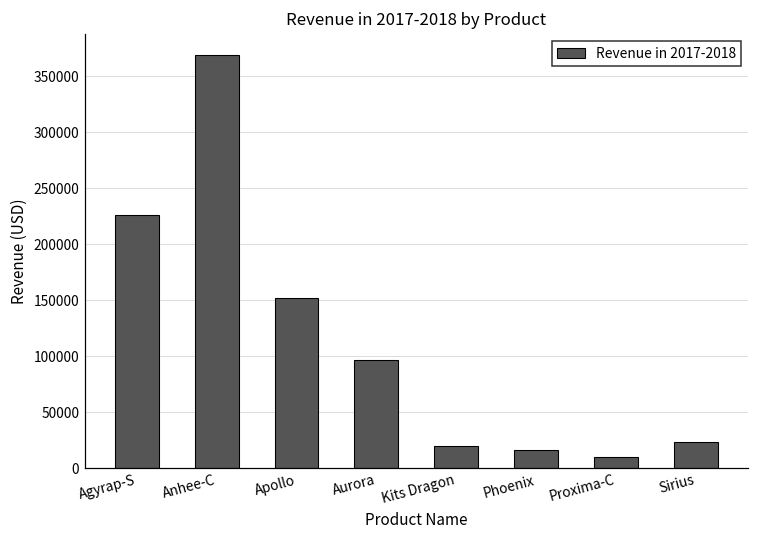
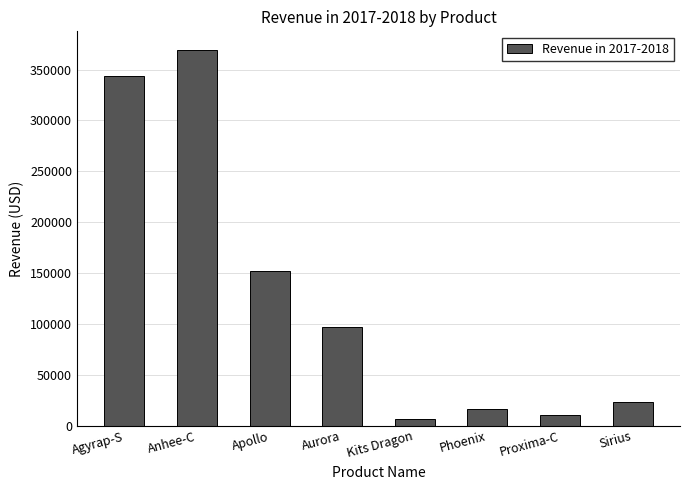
  {
-   "Agyrap-S": 226000,
+   "Agyrap-S": 343000,
    "Anhee-C": 369000,
    "Apollo": 152000,
    "Aurora": 97000,
-   "Kits Dragon": 20000,
+   "Kits Dragon": 6000,
    "Phoenix": 16000,
    "Proxima-C": 10000,
    "Sirius": 23000
  }
